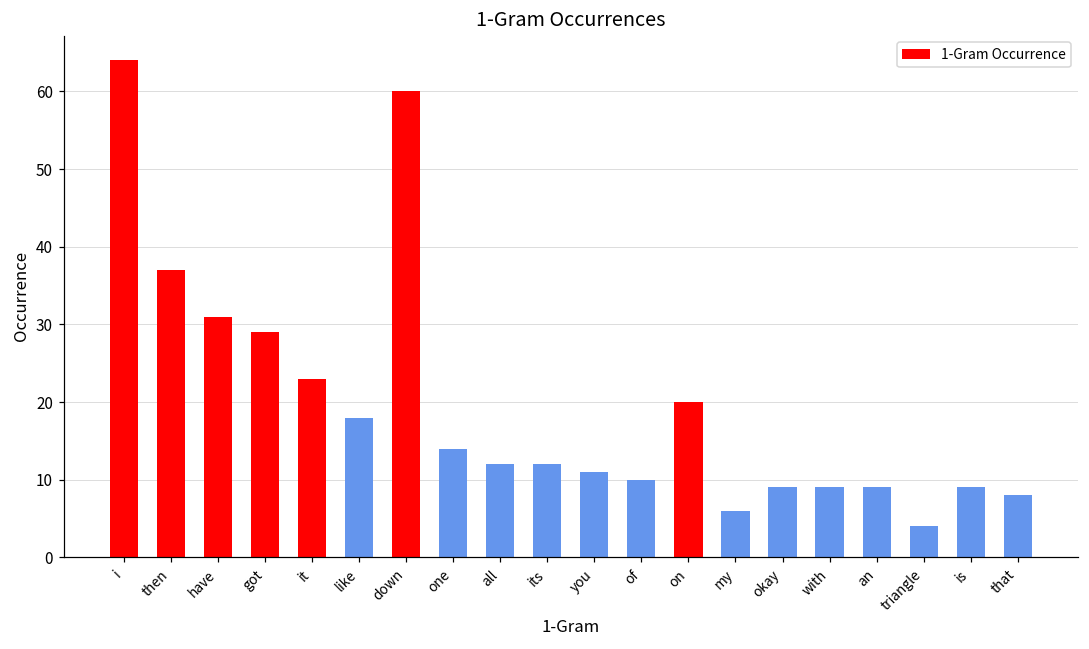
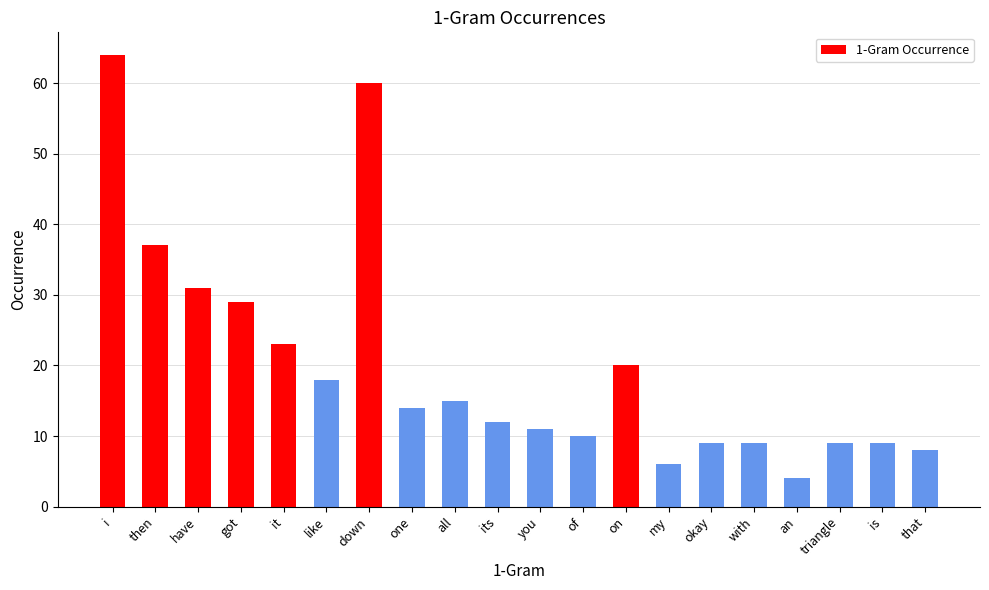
  {
    "i": 64,
    "then": 37,
    "have": 31,
    "got": 29,
    "it": 23,
    "like": 18,
    "down": 60,
    "one": 14,
-   "all": 12,
+   "all": 15,
    "its": 12,
    "you": 11,
    "of": 10,
    "on": 20,
    "my": 6,
    "okay": 9,
    "with": 9,
-   "an": 9,
-   "triangle": 4,
+   "an": 4,
+   "triangle": 9,
    "is": 9,
    "that": 8
  }
